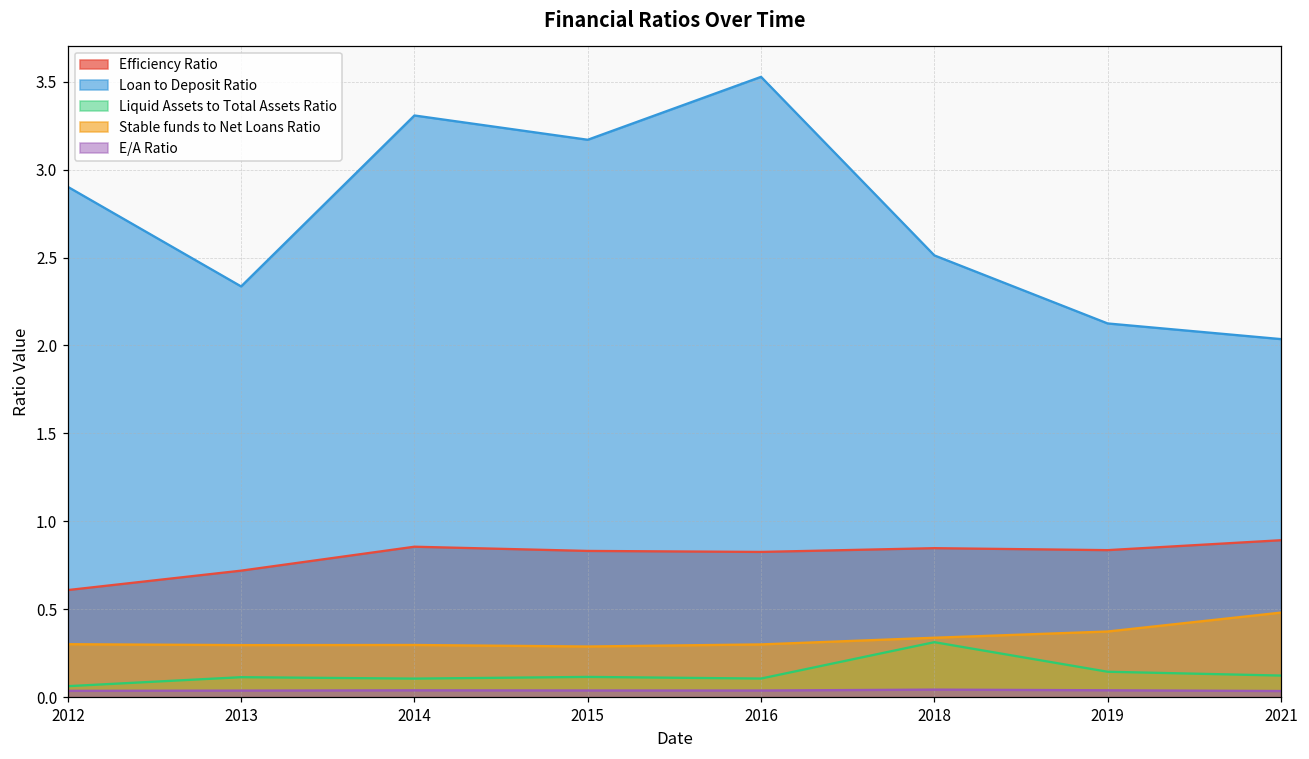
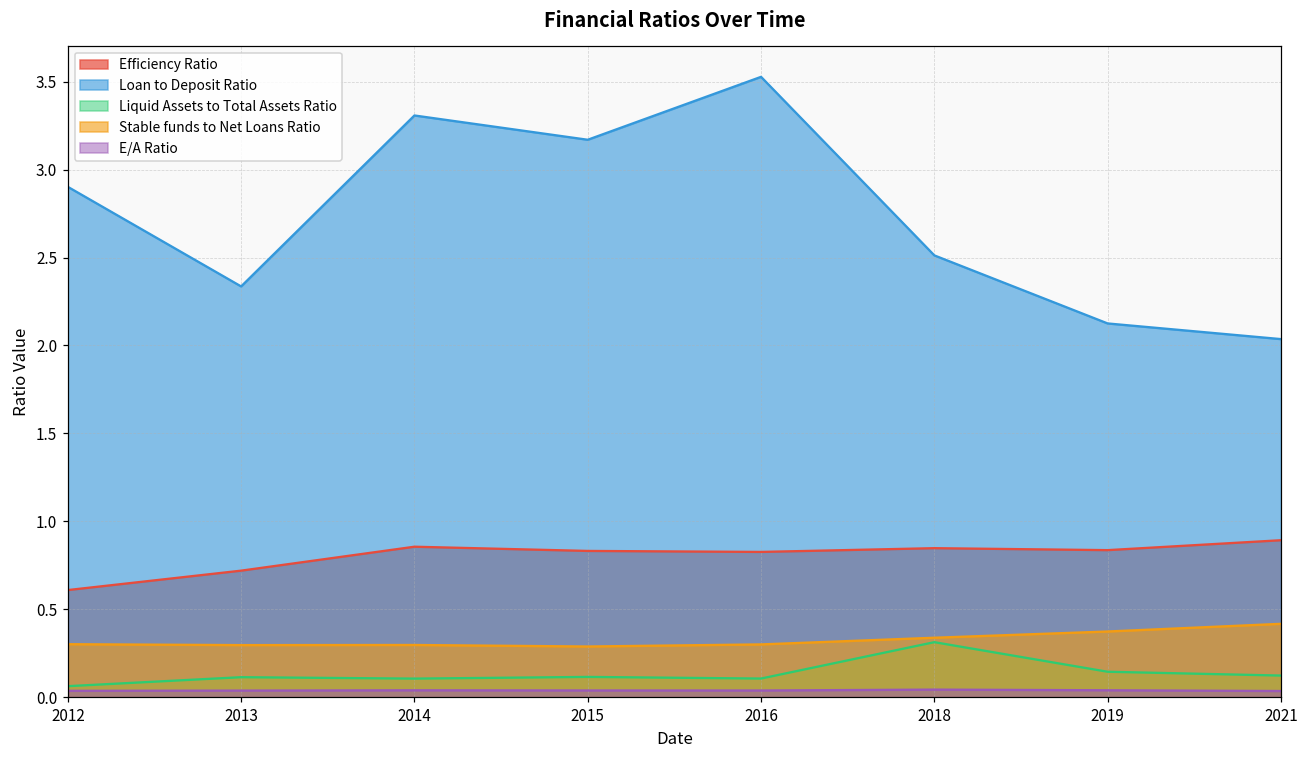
  {
    "Efficiency Ratio": {
      "2012": 0.61,
      "2013": 0.72,
      "2014": 0.86,
      "2015": 0.83,
      "2016": 0.83,
      "2018": 0.85,
      "2019": 0.84,
      "2021": 0.89
    },
    "Loan to Deposit Ratio": {
      "2012": 2.90,
      "2013": 2.34,
      "2014": 3.31,
      "2015": 3.17,
      "2016": 3.53,
      "2018": 2.51,
      "2019": 2.13,
      "2021": 2.04
    },
    "Liquid Assets to Total Assets Ratio": {
      "2012": 0.06,
      "2013": 0.11,
      "2014": 0.11,
      "2015": 0.11,
      "2016": 0.11,
      "2018": 0.31,
      "2019": 0.14,
      "2021": 0.12
    },
    "Stable funds to Net Loans Ratio": {
      "2012": 0.30,
      "2013": 0.30,
      "2014": 0.30,
      "2015": 0.29,
      "2016": 0.30,
      "2018": 0.34,
      "2019": 0.37,
-     "2021": 0.48
+     "2021": 0.42
    },
    "E/A Ratio": {
      "2012": 0.04,
      "2013": 0.04,
      "2014": 0.04,
      "2015": 0.04,
      "2016": 0.04,
      "2018": 0.04,
      "2019": 0.04,
      "2021": 0.03
    }
  }
